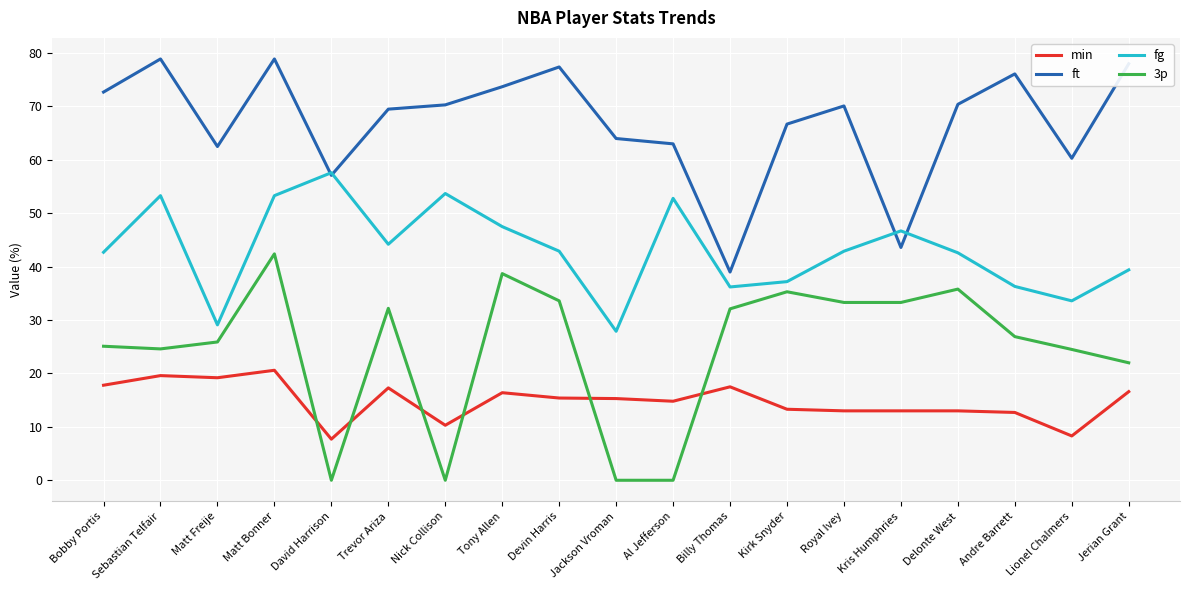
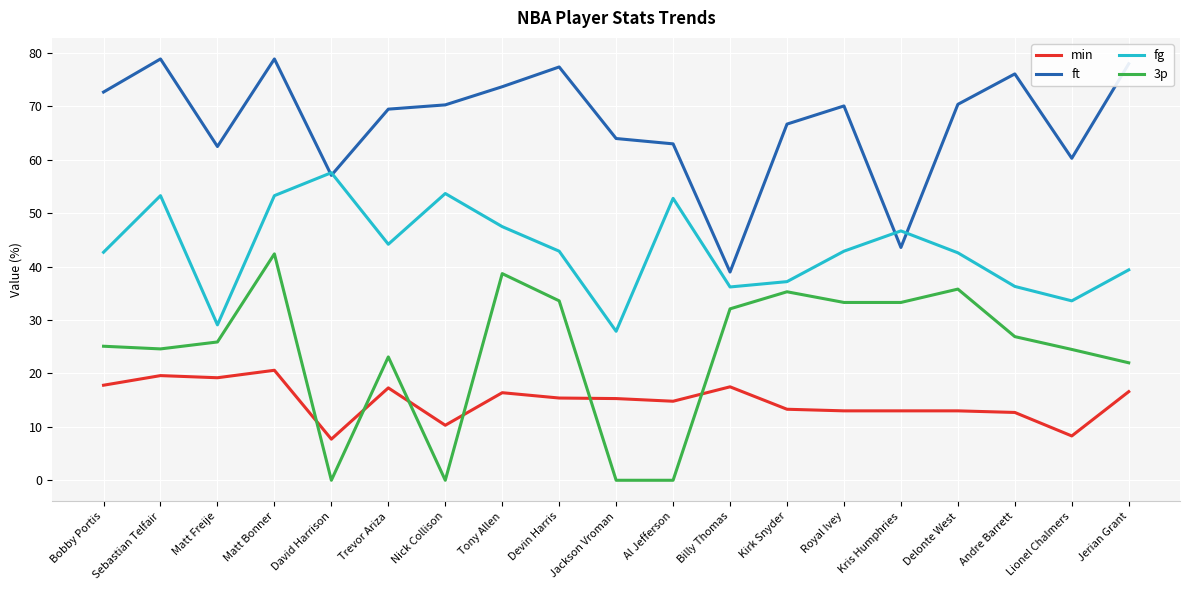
  {
    "min": {
      "Bobby Portis": 18,
      "Sebastian Telfair": 20,
      "Matt Freije": 19,
      "Matt Bonner": 21,
      "David Harrison": 8,
      "Trevor Ariza": 17,
      "Nick Collison": 10,
      "Tony Allen": 16,
      "Devin Harris": 15,
      "Jackson Vroman": 15,
      "Al Jefferson": 15,
      "Billy Thomas": 18,
      "Kirk Snyder": 13,
      "Royal Ivey": 13,
      "Kris Humphries": 13,
      "Delonte West": 13,
      "Andre Barrett": 13,
      "Lionel Chalmers": 8,
      "Jerian Grant": 17
    },
    "ft": {
      "Bobby Portis": 73,
      "Sebastian Telfair": 79,
      "Matt Freije": 63,
      "Matt Bonner": 79,
      "David Harrison": 57,
      "Trevor Ariza": 70,
      "Nick Collison": 70,
      "Tony Allen": 74,
      "Devin Harris": 77,
      "Jackson Vroman": 64,
      "Al Jefferson": 63,
      "Billy Thomas": 39,
      "Kirk Snyder": 67,
      "Royal Ivey": 70,
      "Kris Humphries": 44,
      "Delonte West": 70,
      "Andre Barrett": 76,
      "Lionel Chalmers": 60
    },
    "fg": {
      "Bobby Portis": 43,
      "Sebastian Telfair": 53,
      "Matt Freije": 29,
      "Matt Bonner": 53,
      "David Harrison": 58,
      "Trevor Ariza": 44,
      "Nick Collison": 54,
      "Tony Allen": 48,
      "Devin Harris": 43,
      "Jackson Vroman": 28,
      "Al Jefferson": 53,
      "Billy Thomas": 36,
      "Kirk Snyder": 37,
      "Royal Ivey": 43,
      "Kris Humphries": 47,
      "Delonte West": 43,
      "Andre Barrett": 36,
      "Lionel Chalmers": 34,
      "Jerian Grant": 39
    },
    "3p": {
      "Bobby Portis": 25,
      "Sebastian Telfair": 25,
      "Matt Freije": 26,
      "Matt Bonner": 42,
      "David Harrison": 0,
-     "Trevor Ariza": 32,
+     "Trevor Ariza": 23,
      "Nick Collison": 0,
      "Tony Allen": 39,
      "Devin Harris": 34,
      "Jackson Vroman": 0,
      "Al Jefferson": 0,
      "Billy Thomas": 32,
      "Kirk Snyder": 35,
      "Royal Ivey": 33,
      "Kris Humphries": 33,
      "Delonte West": 36,
      "Andre Barrett": 27,
      "Lionel Chalmers": 25,
      "Jerian Grant": 22
    }
  }
